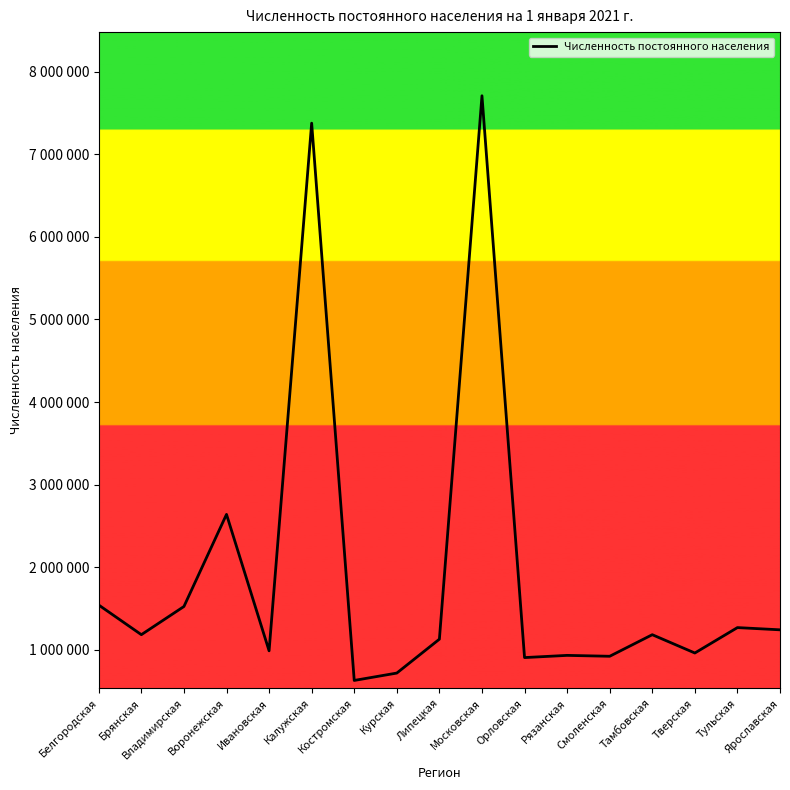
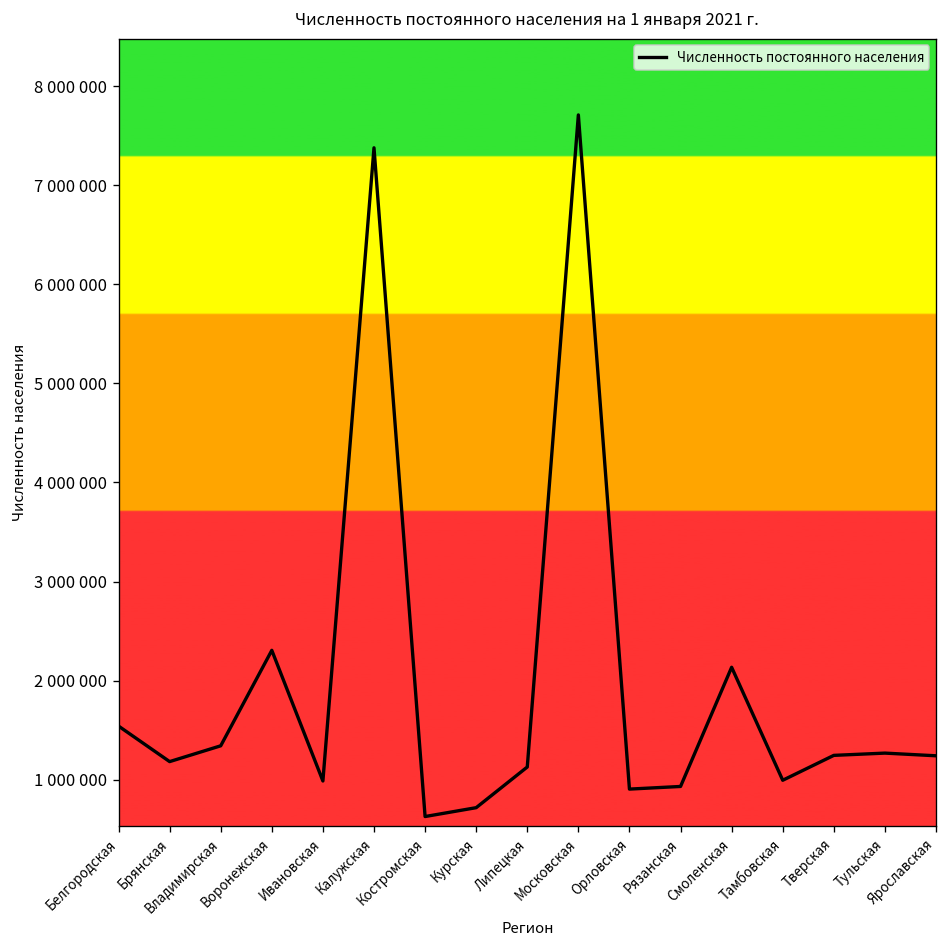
  {
    "Белгородская": 1500000,
    "Брянская": 1200000,
-   "Владимирская": 1500000,
-   "Воронежская": 2600000,
+   "Владимирская": 1300000,
+   "Воронежская": 2300000,
    "Ивановская": 1000000,
    "Калужская": 7400000,
    "Костромская": 600000,
    "Курская": 700000,
    "Липецкая": 1100000,
    "Московская": 7700000,
    "Орловская": 900000,
    "Рязанская": 900000,
-   "Смоленская": 900000,
-   "Тамбовская": 1200000,
-   "Тверская": 1000000,
+   "Смоленская": 2100000,
+   "Тамбовская": 1000000,
+   "Тверская": 1200000,
    "Тульская": 1300000,
    "Ярославская": 1200000
  }
